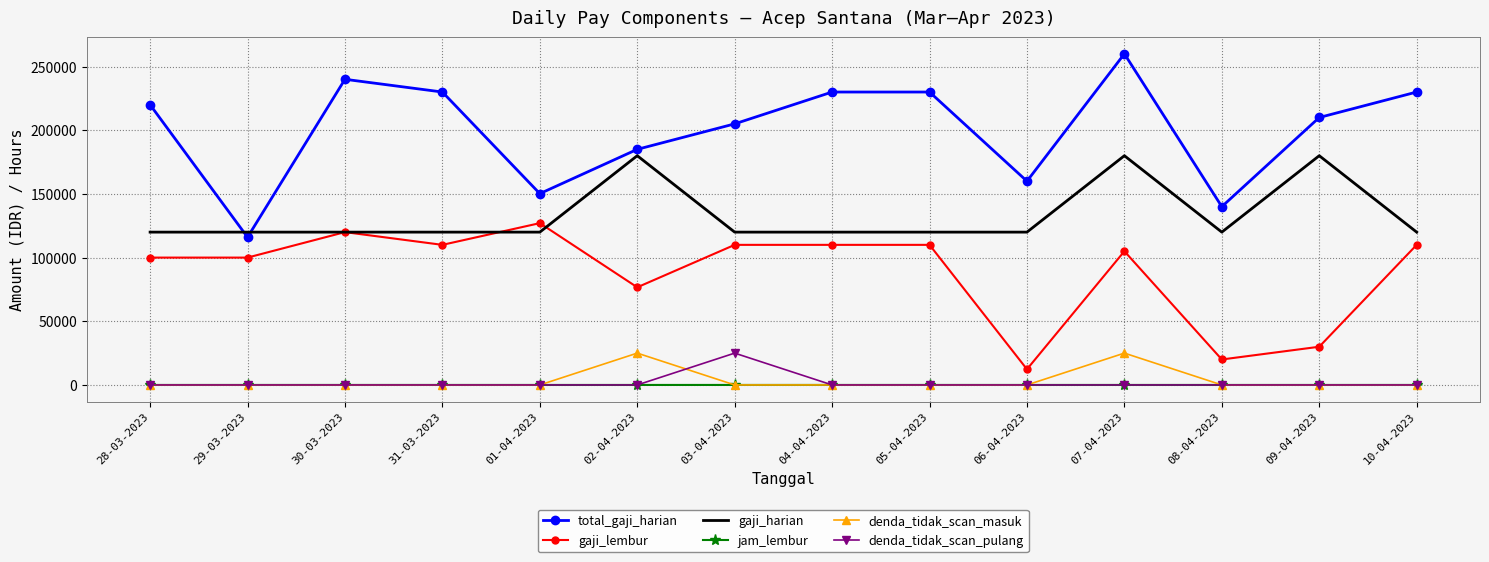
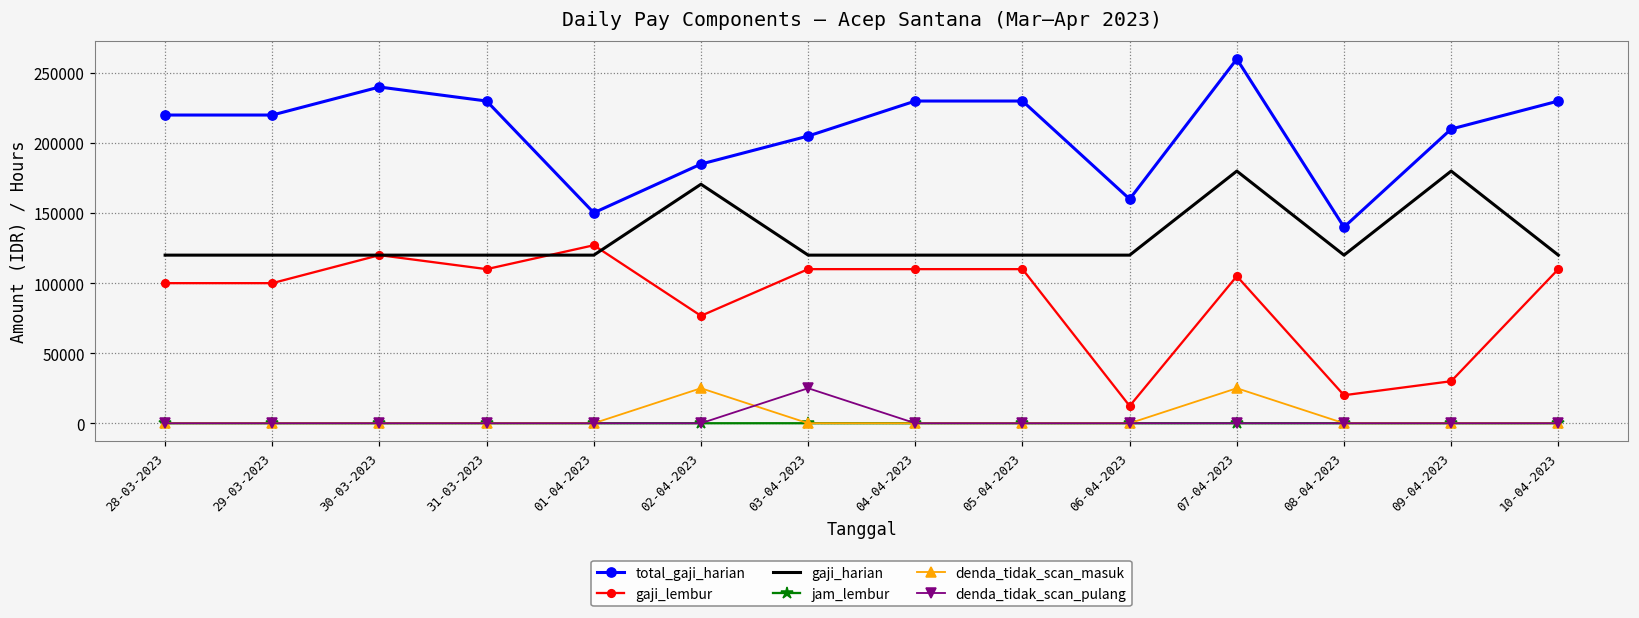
  {
    "total_gaji_harian": {
      "28-03-2023": 220000,
-     "29-03-2023": 116000,
+     "29-03-2023": 220000,
      "30-03-2023": 240000,
      "31-03-2023": 230000,
      "01-04-2023": 150000,
      "02-04-2023": 185000,
      "03-04-2023": 205000,
      "04-04-2023": 230000,
      "05-04-2023": 230000,
      "06-04-2023": 160000,
      "07-04-2023": 260000,
      "08-04-2023": 140000,
      "09-04-2023": 210000,
      "10-04-2023": 230000
    },
    "gaji_lembur": {
      "28-03-2023": 100000,
      "29-03-2023": 100000,
      "31-03-2023": 110000,
      "01-04-2023": 127000,
      "02-04-2023": 77000,
      "03-04-2023": 110000,
      "04-04-2023": 110000,
      "05-04-2023": 110000,
      "06-04-2023": 12000,
      "07-04-2023": 105000,
      "08-04-2023": 20000,
      "09-04-2023": 30000,
      "10-04-2023": 110000
    },
    "gaji_harian": {
      "28-03-2023": 120000,
      "29-03-2023": 120000,
      "31-03-2023": 120000,
      "01-04-2023": 120000,
-     "02-04-2023": 180000,
+     "02-04-2023": 171000,
      "03-04-2023": 120000,
      "04-04-2023": 120000,
      "05-04-2023": 120000,
      "06-04-2023": 120000,
      "07-04-2023": 180000,
      "08-04-2023": 120000,
      "09-04-2023": 180000,
      "10-04-2023": 120000
    },
    "denda_tidak_scan_masuk": {
      "02-04-2023": 25000,
      "07-04-2023": 25000
    },
    "denda_tidak_scan_pulang": {
      "03-04-2023": 25000
    }
  }
